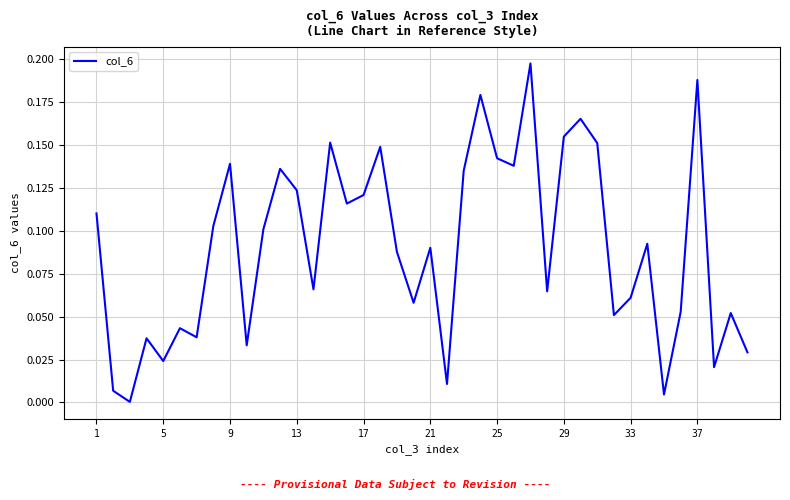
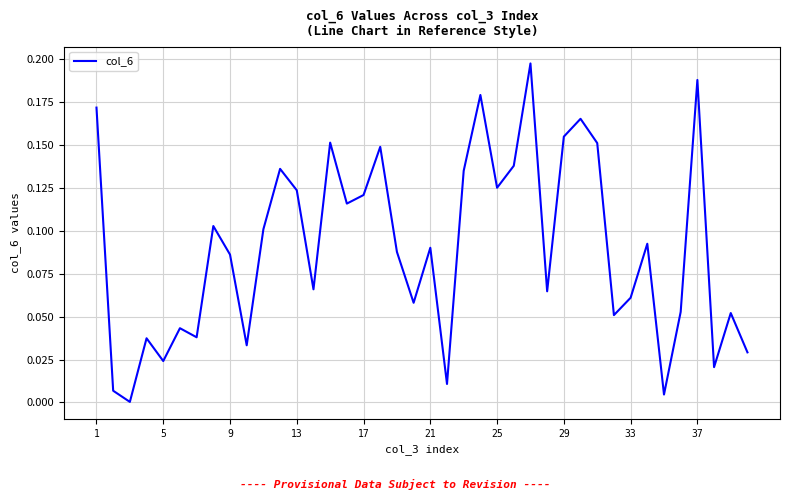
  {
-   "1": 0.110,
+   "1": 0.172,
    "5": 0.024,
-   "9": 0.139,
+   "9": 0.086,
    "13": 0.124,
    "17": 0.121,
    "21": 0.090,
-   "25": 0.142,
+   "25": 0.125,
    "29": 0.155,
    "33": 0.061,
    "37": 0.188
  }
